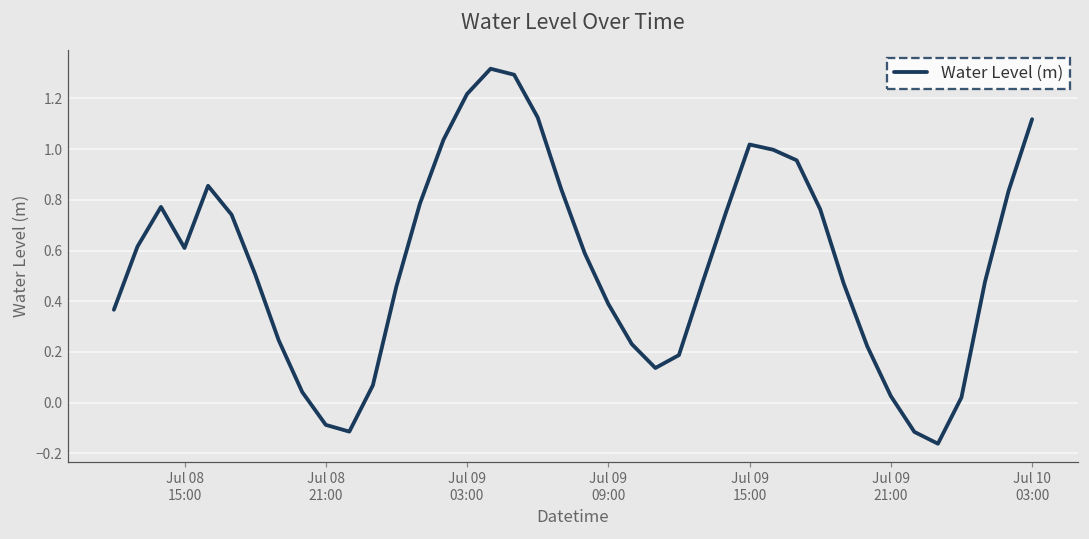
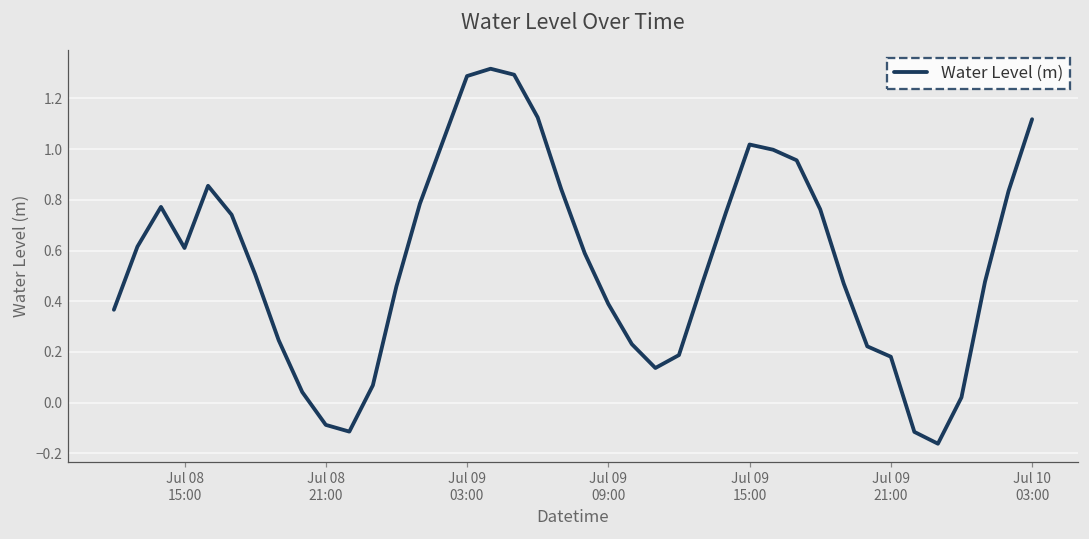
  {
    "Jul 08 15:00": 0.61,
    "Jul 08 21:00": -0.09,
-   "Jul 09 03:00": 1.22,
+   "Jul 09 03:00": 1.29,
    "Jul 09 09:00": 0.39,
    "Jul 09 15:00": 1.02,
-   "Jul 09 21:00": 0.03,
+   "Jul 09 21:00": 0.18,
    "Jul 10 03:00": 1.12
  }
